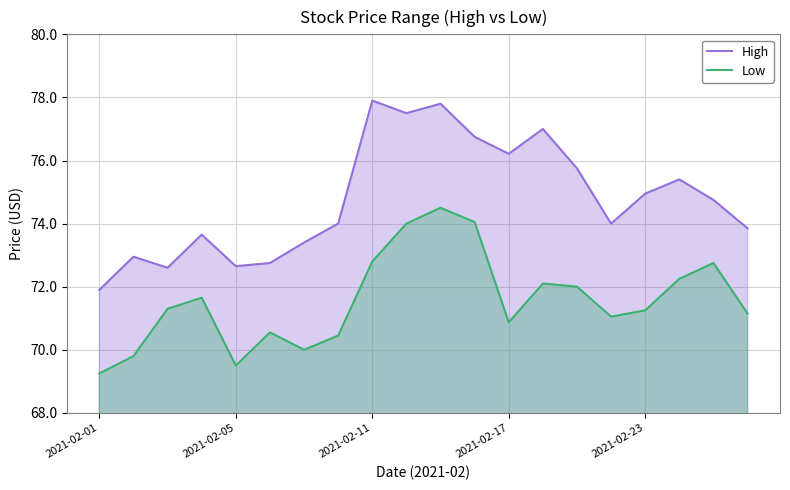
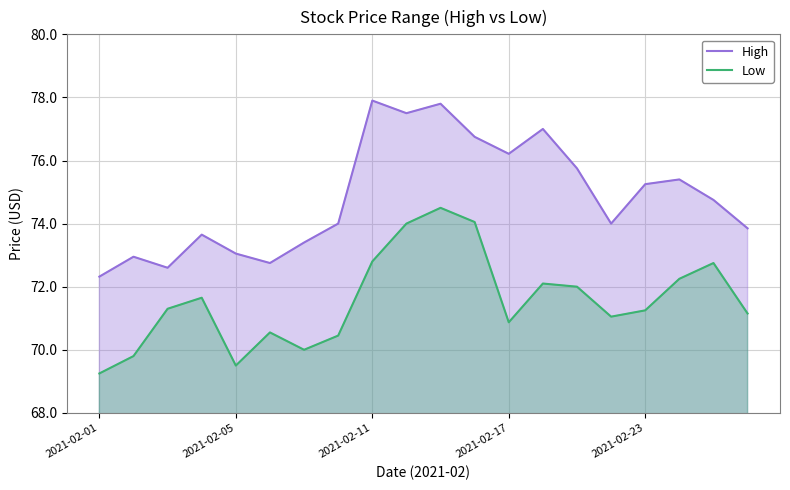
  {
    "High": {
-     "2021-02-01": 71.9,
-     "2021-02-05": 72.7,
+     "2021-02-01": 72.3,
+     "2021-02-05": 73.0,
      "2021-02-11": 77.9,
      "2021-02-17": 76.2,
-     "2021-02-23": 75.0
+     "2021-02-23": 75.3
    },
    "Low": {
      "2021-02-01": 69.3,
      "2021-02-05": 69.5,
      "2021-02-11": 72.8,
      "2021-02-17": 70.9,
      "2021-02-23": 71.3
    }
  }
